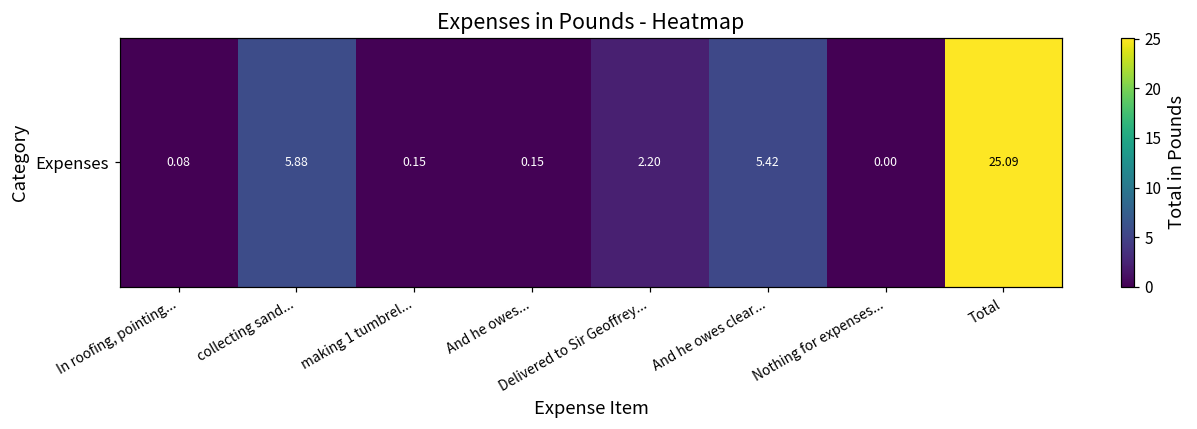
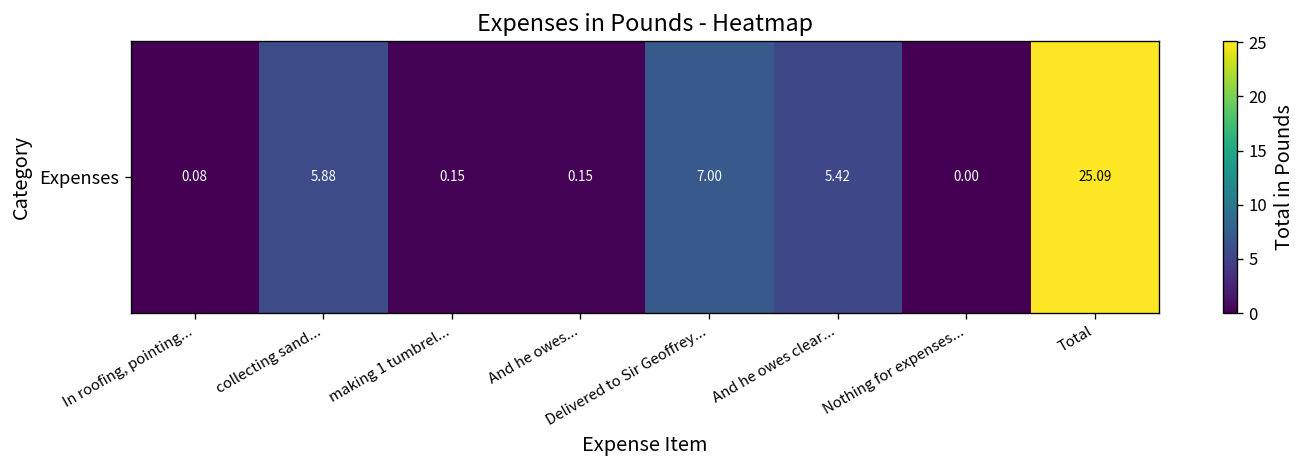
  {
    "Expenses": {
      "In roofing, pointing...": 0.08,
      "collecting sand...": 5.88,
      "making 1 tumbrel...": 0.15,
      "And he owes...": 0.15,
-     "Delivered to Sir Geoffrey...": 2.20,
+     "Delivered to Sir Geoffrey...": 7.00,
      "And he owes clear...": 5.42,
      "Nothing for expenses...": 0.00,
      "Total": 25.09
    }
  }
